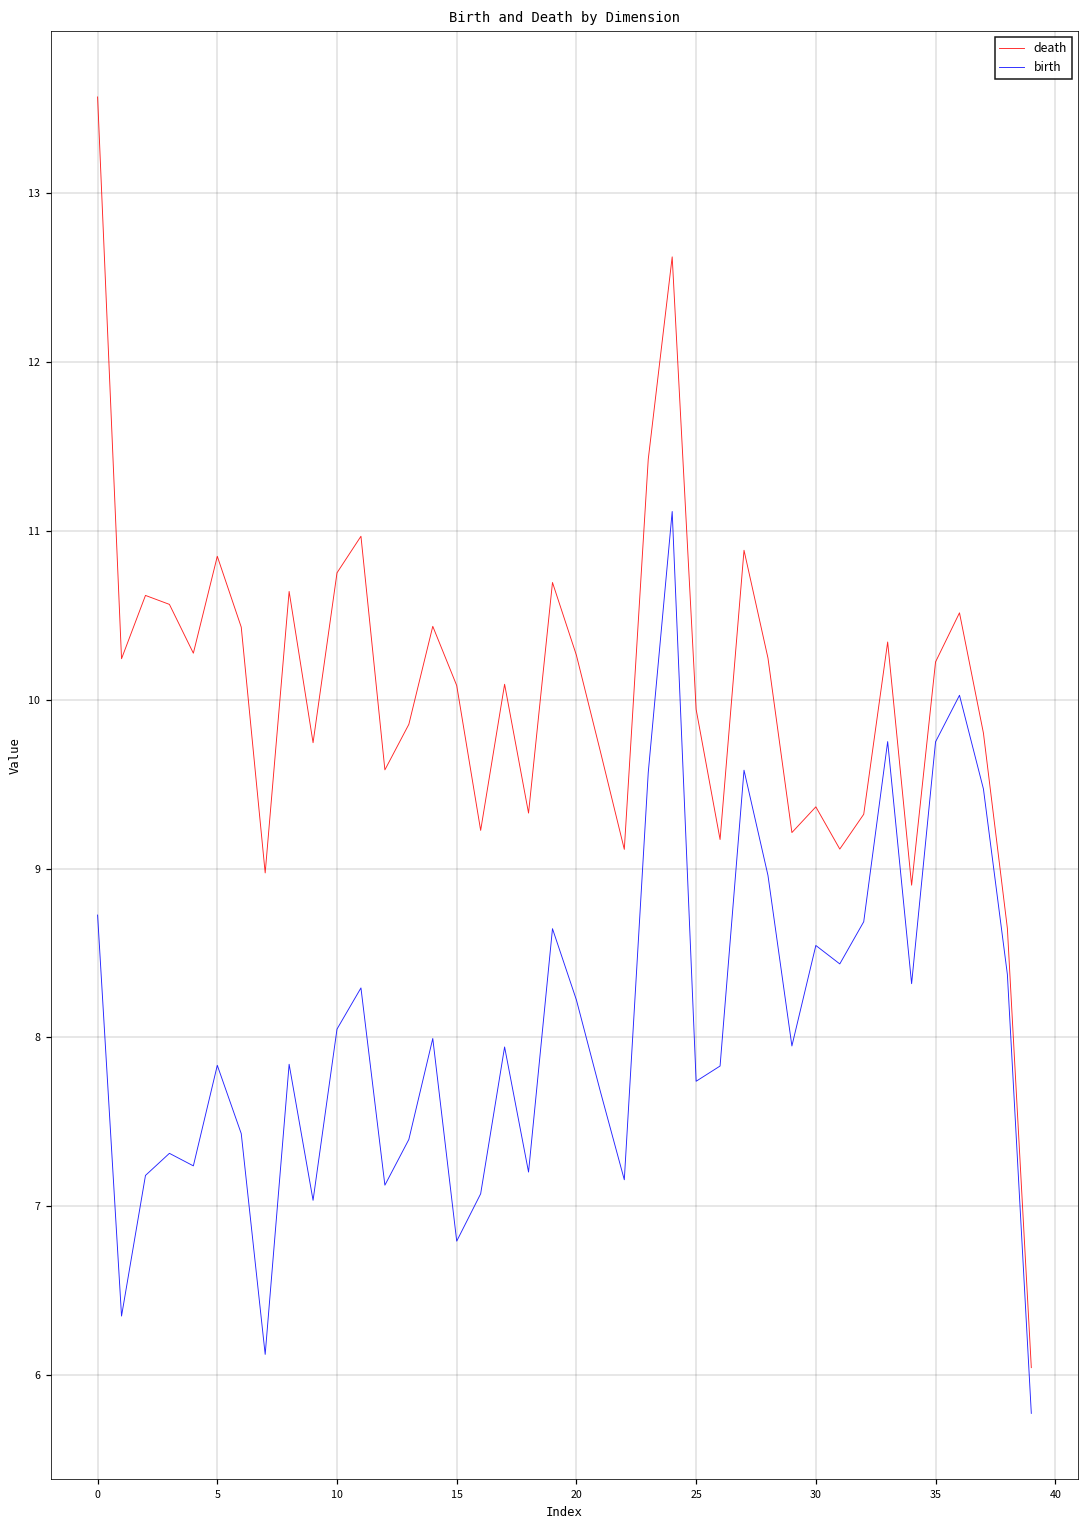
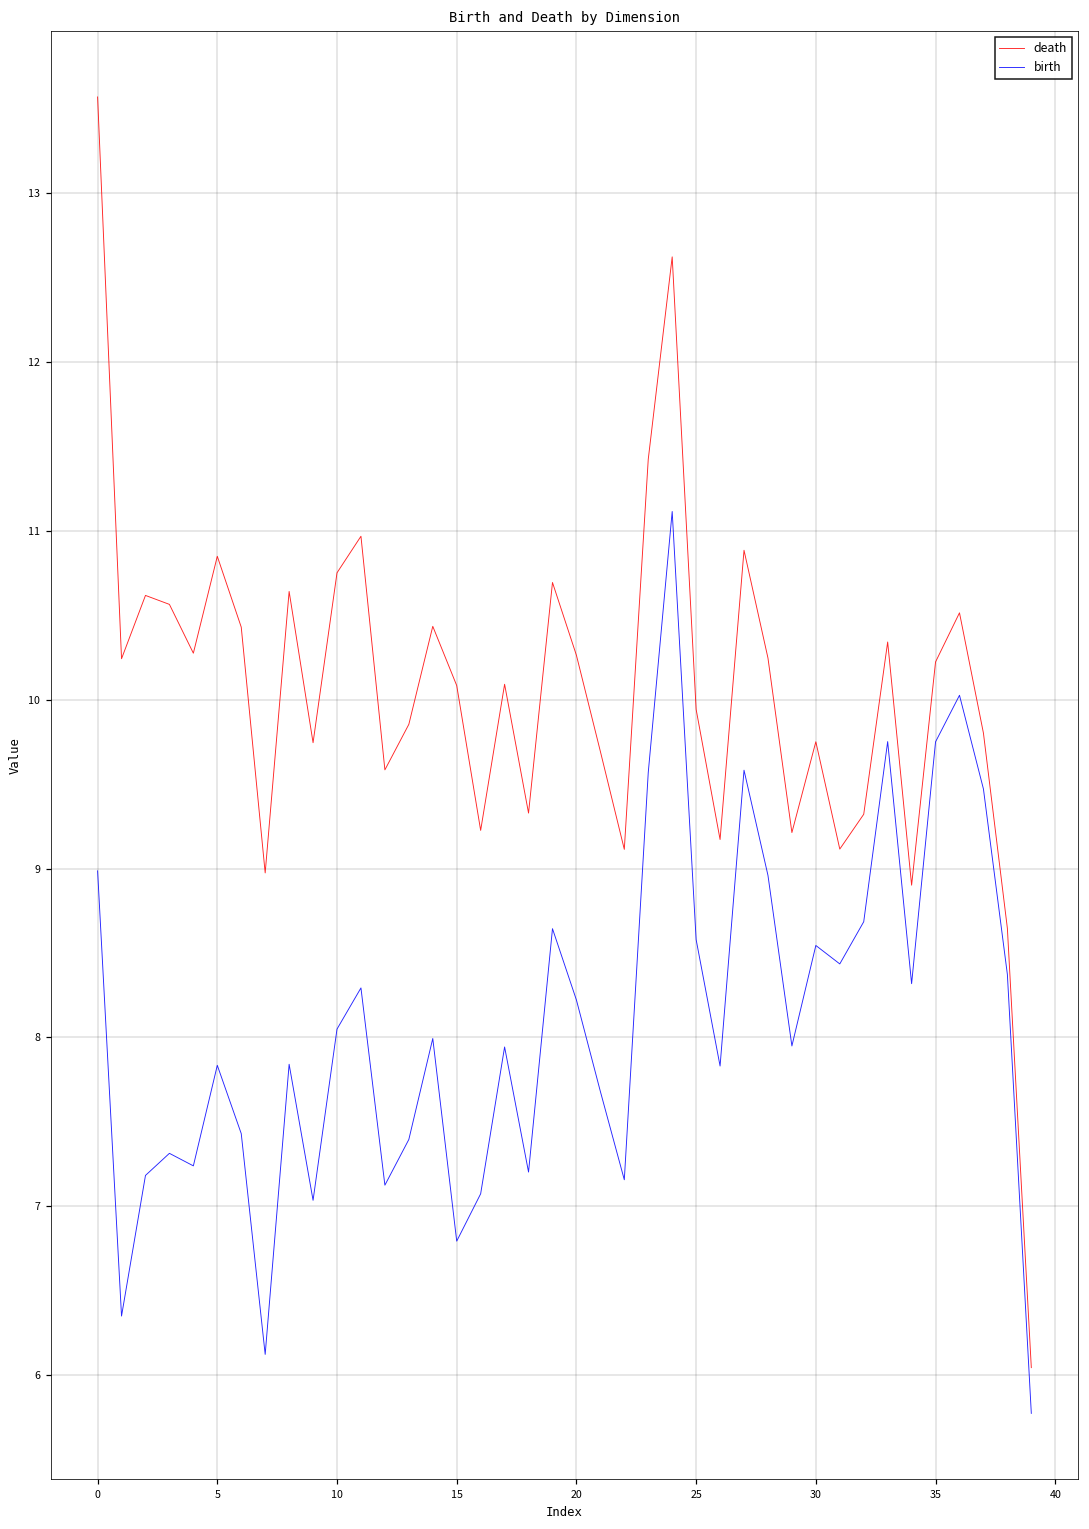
  {
    "death": {
      "0": 13.57,
      "5": 10.85,
      "10": 10.75,
      "15": 10.08,
      "20": 10.26,
      "25": 9.94,
-     "30": 9.37,
+     "30": 9.75,
      "35": 10.22
    },
    "birth": {
-     "0": 8.72,
+     "0": 8.99,
      "5": 7.83,
      "10": 8.05,
      "15": 6.79,
      "20": 8.22,
-     "25": 7.74,
+     "25": 8.58,
      "30": 8.54,
      "35": 9.75
    }
  }
